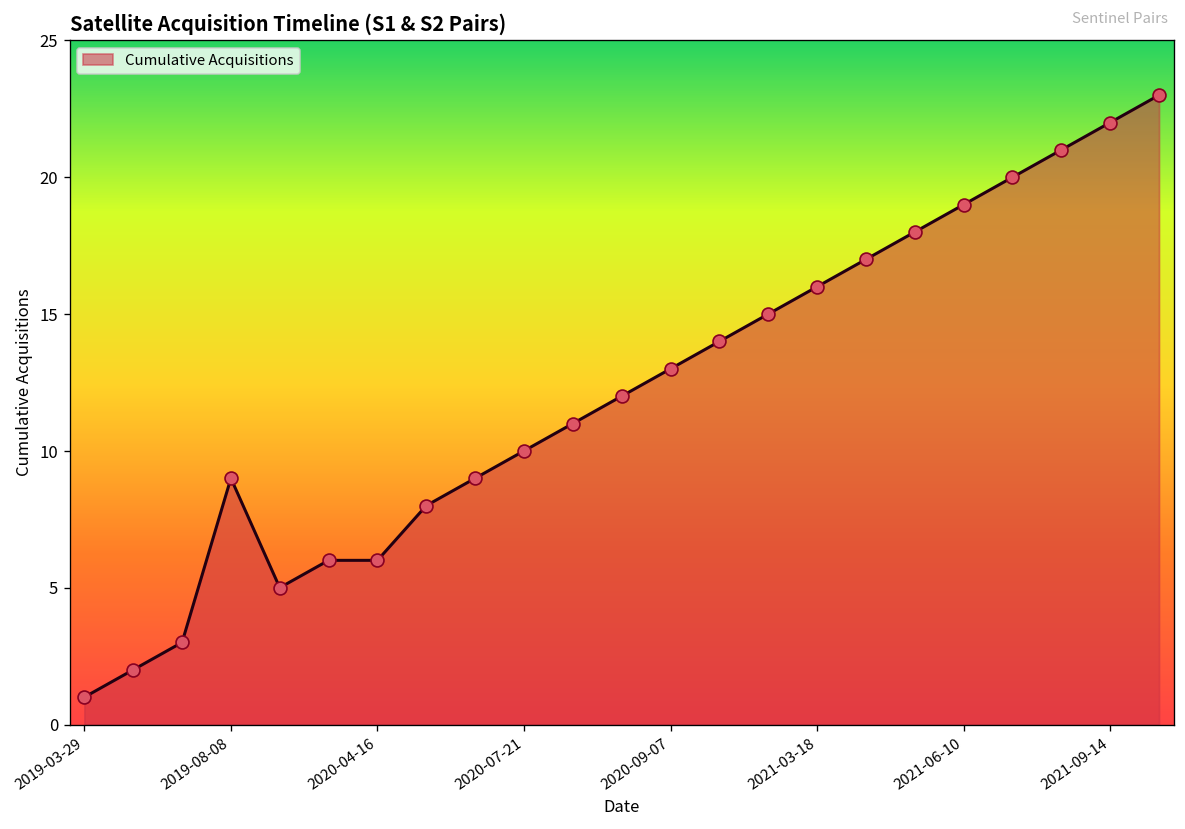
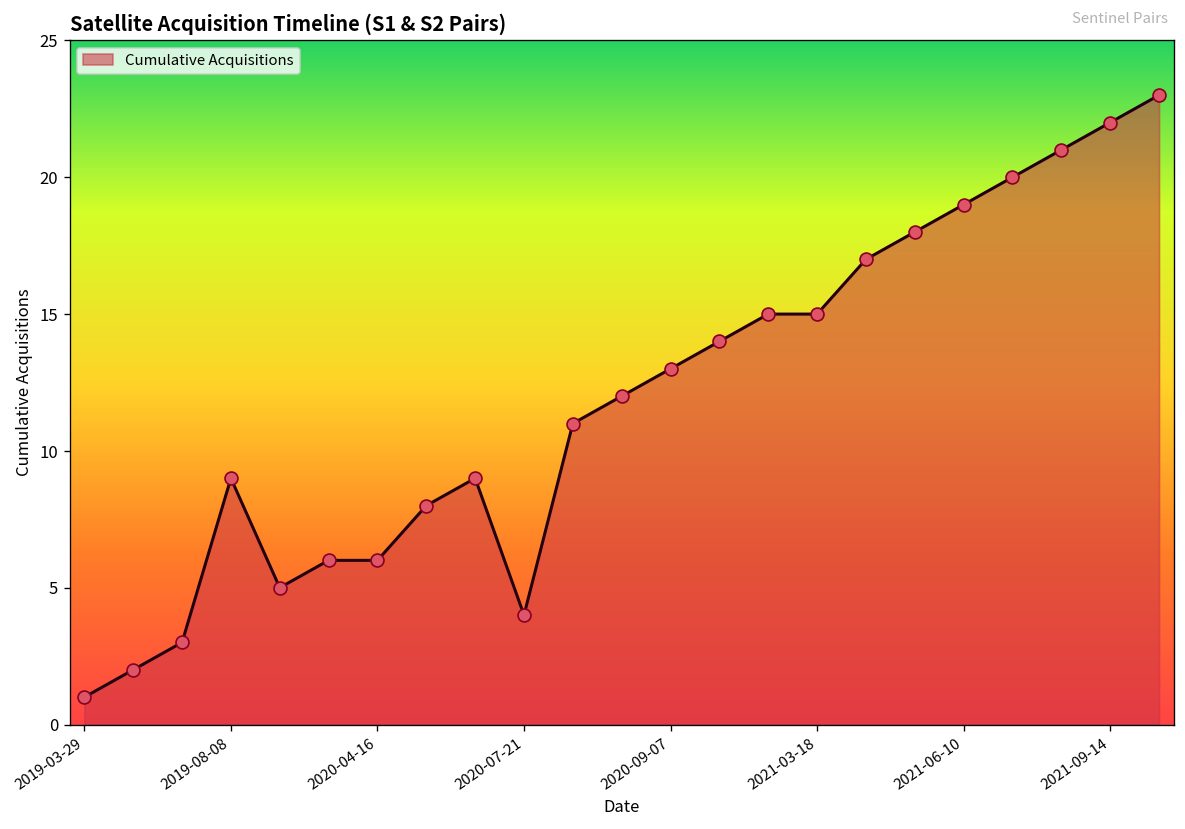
  {
    "2019-03-29": 1,
    "2019-08-08": 9,
    "2020-04-16": 6,
-   "2020-07-21": 10,
+   "2020-07-21": 4,
    "2020-09-07": 13,
-   "2021-03-18": 16,
+   "2021-03-18": 15,
    "2021-06-10": 19,
    "2021-09-14": 22
  }
